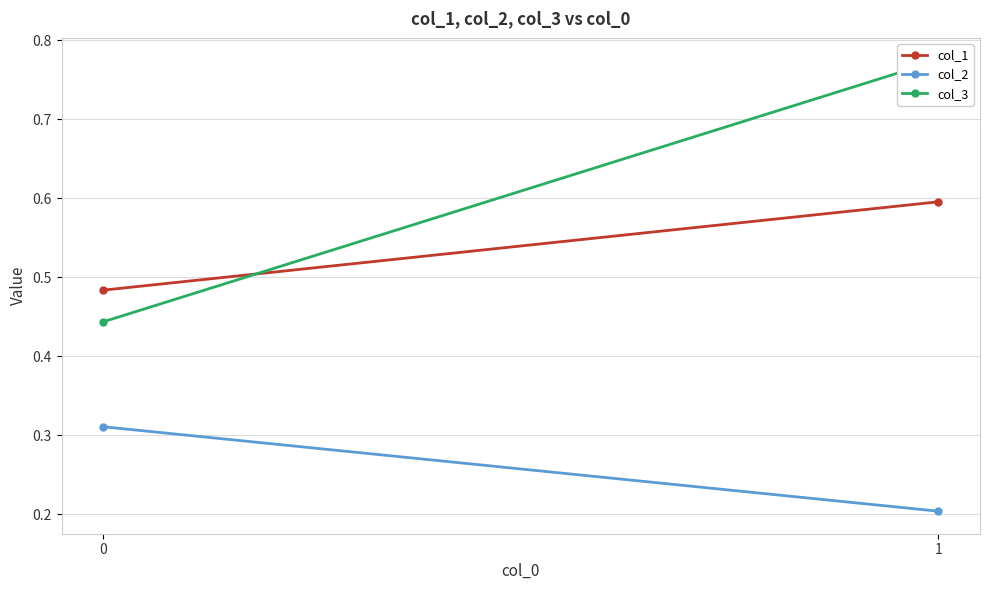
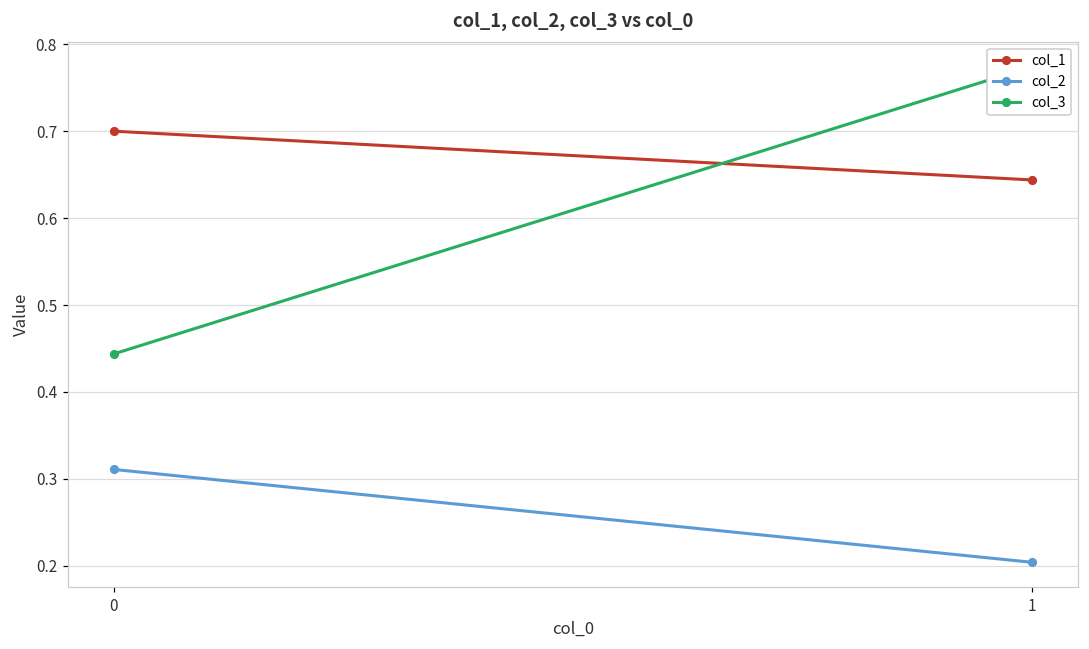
  {
    "col_1": {
-     "0": 0.48,
-     "1": 0.60
+     "0": 0.70,
+     "1": 0.64
    },
    "col_2": {
      "0": 0.31,
      "1": 0.20
    },
    "col_3": {
      "0": 0.44
    }
  }
